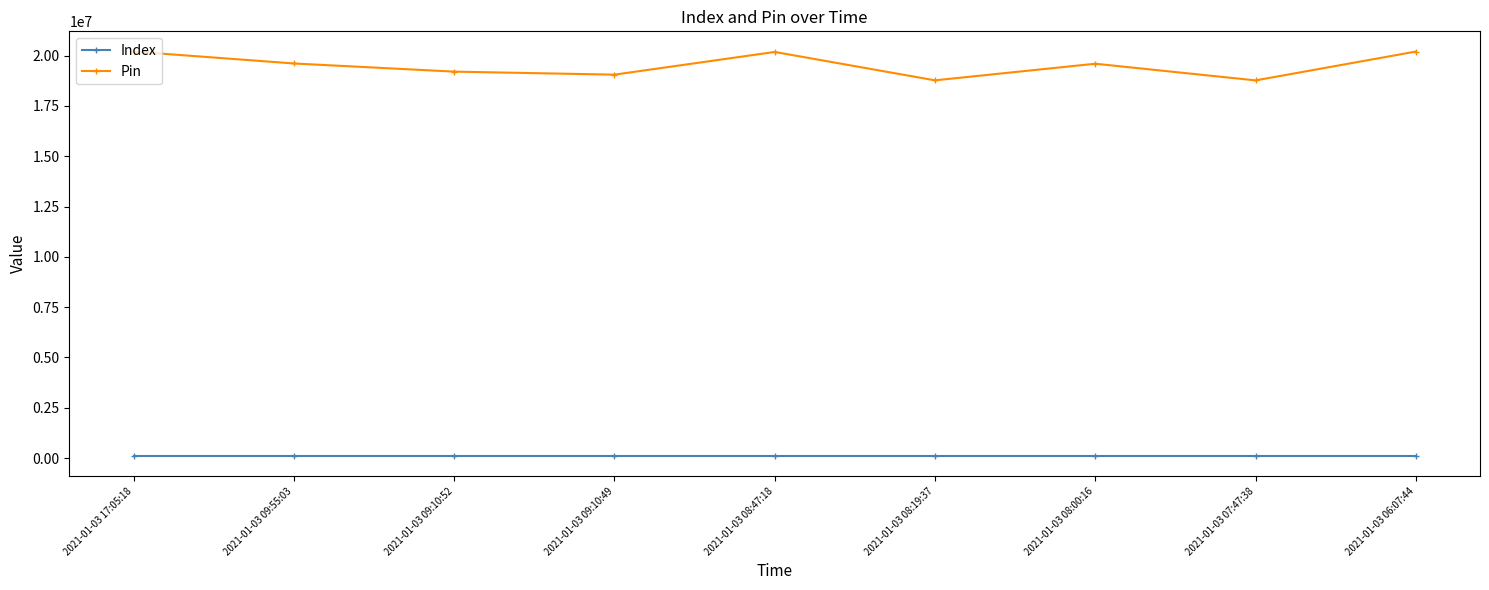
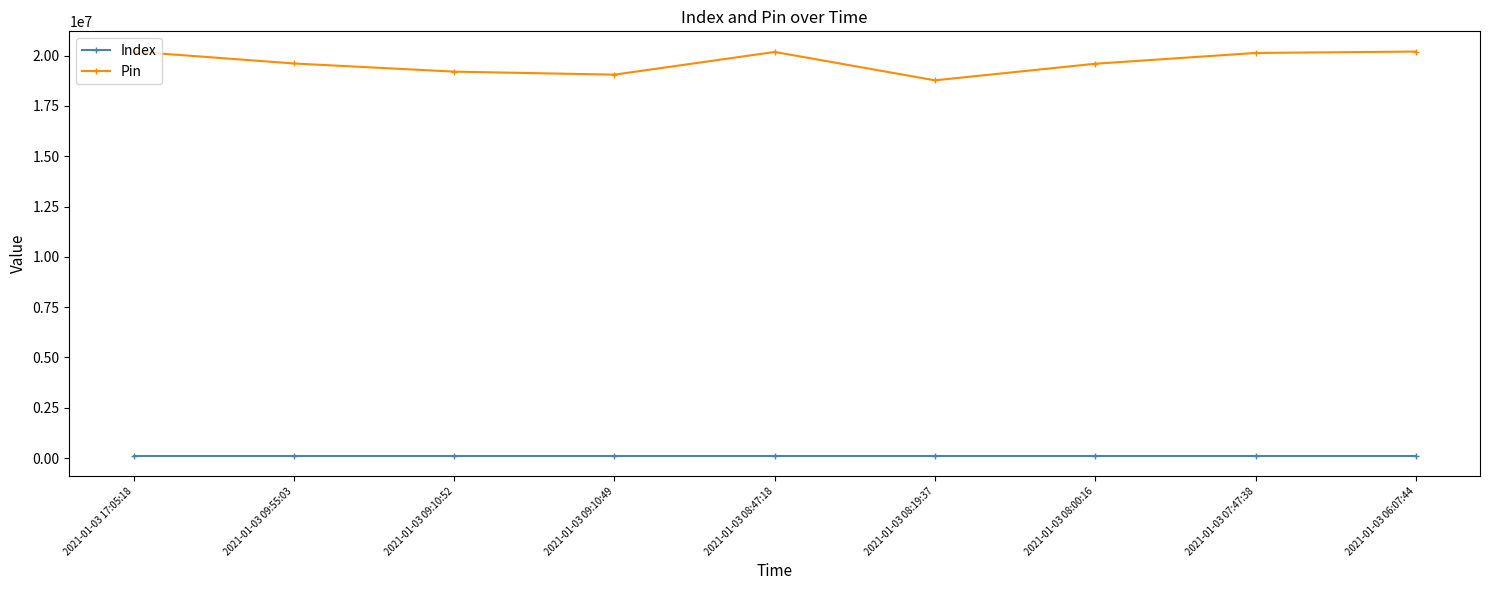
  {
    "Index": {
      "2021-01-03 17:05:18": 100000,
      "2021-01-03 09:55:03": 100000,
      "2021-01-03 09:10:52": 100000,
      "2021-01-03 09:10:49": 100000,
      "2021-01-03 08:47:18": 100000,
      "2021-01-03 08:19:37": 100000,
      "2021-01-03 08:00:16": 100000,
      "2021-01-03 07:47:38": 100000,
      "2021-01-03 06:07:44": 100000
    },
    "Pin": {
      "2021-01-03 09:55:03": 19600000,
      "2021-01-03 09:10:52": 19200000,
      "2021-01-03 09:10:49": 19100000,
      "2021-01-03 08:47:18": 20200000,
      "2021-01-03 08:19:37": 18800000,
      "2021-01-03 08:00:16": 19600000,
-     "2021-01-03 07:47:38": 18800000,
+     "2021-01-03 07:47:38": 20100000,
      "2021-01-03 06:07:44": 20200000
    }
  }
